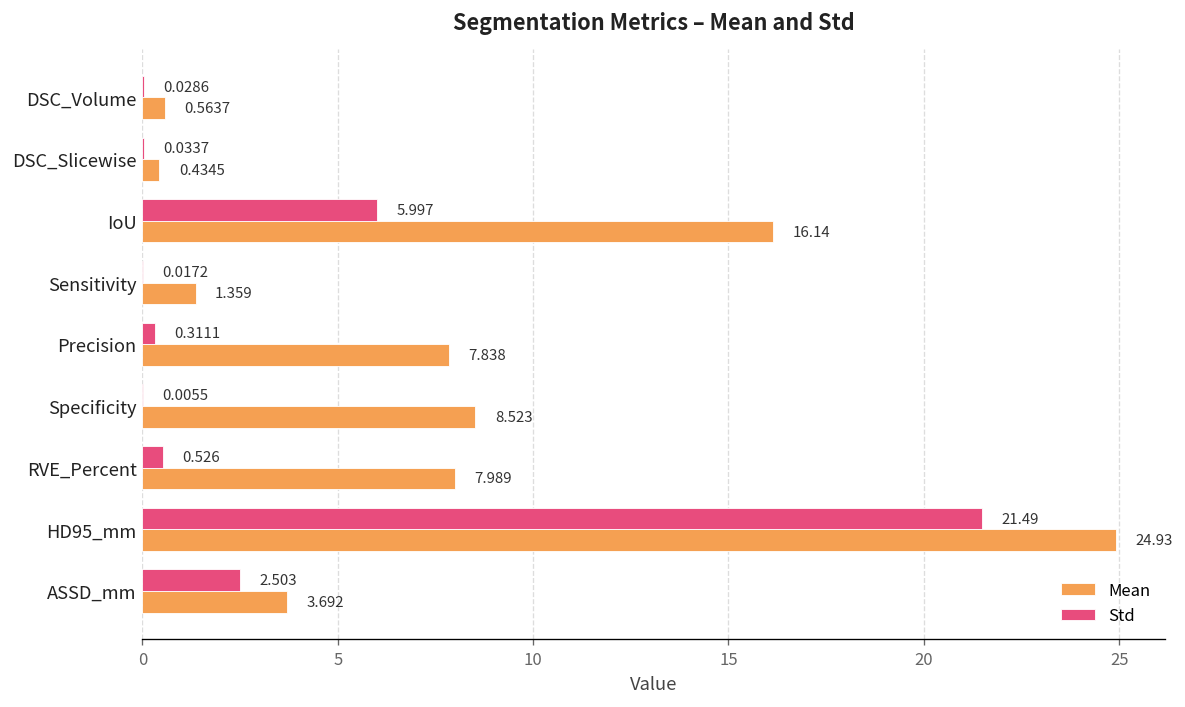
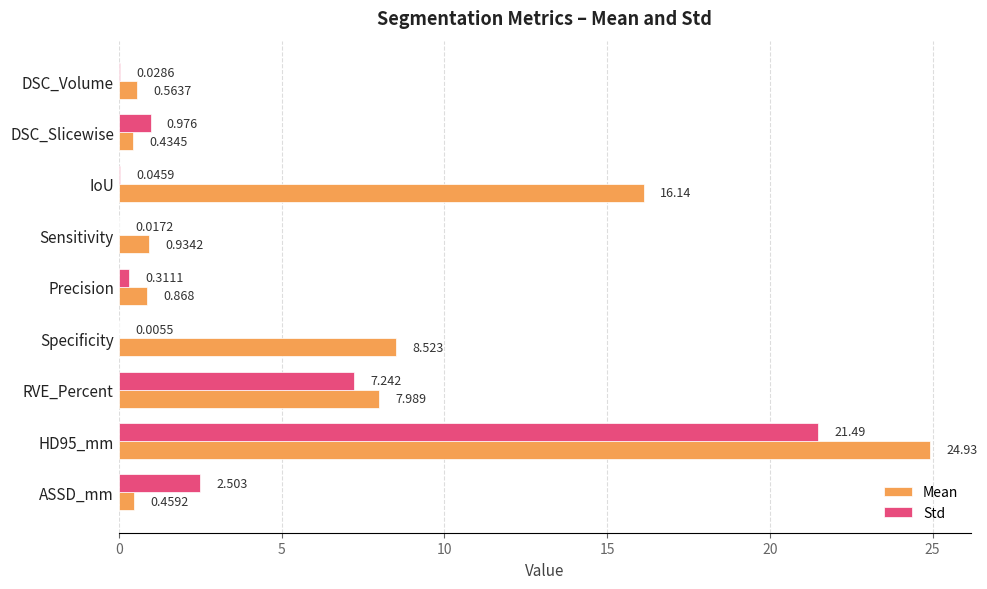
  {
    "Mean": {
      "DSC_Volume": 0.5637,
      "DSC_Slicewise": 0.4345,
      "IoU": 16.14,
-     "Sensitivity": 1.359,
-     "Precision": 7.838,
+     "Sensitivity": 0.9342,
+     "Precision": 0.868,
      "Specificity": 8.523,
      "RVE_Percent": 7.989,
      "HD95_mm": 24.93,
-     "ASSD_mm": 3.692
+     "ASSD_mm": 0.4592
    },
    "Std": {
      "DSC_Volume": 0.0286,
-     "DSC_Slicewise": 0.0337,
-     "IoU": 5.997,
+     "DSC_Slicewise": 0.976,
+     "IoU": 0.0459,
      "Sensitivity": 0.0172,
      "Precision": 0.3111,
      "Specificity": 0.0055,
-     "RVE_Percent": 0.526,
+     "RVE_Percent": 7.242,
      "HD95_mm": 21.49,
      "ASSD_mm": 2.503
    }
  }
